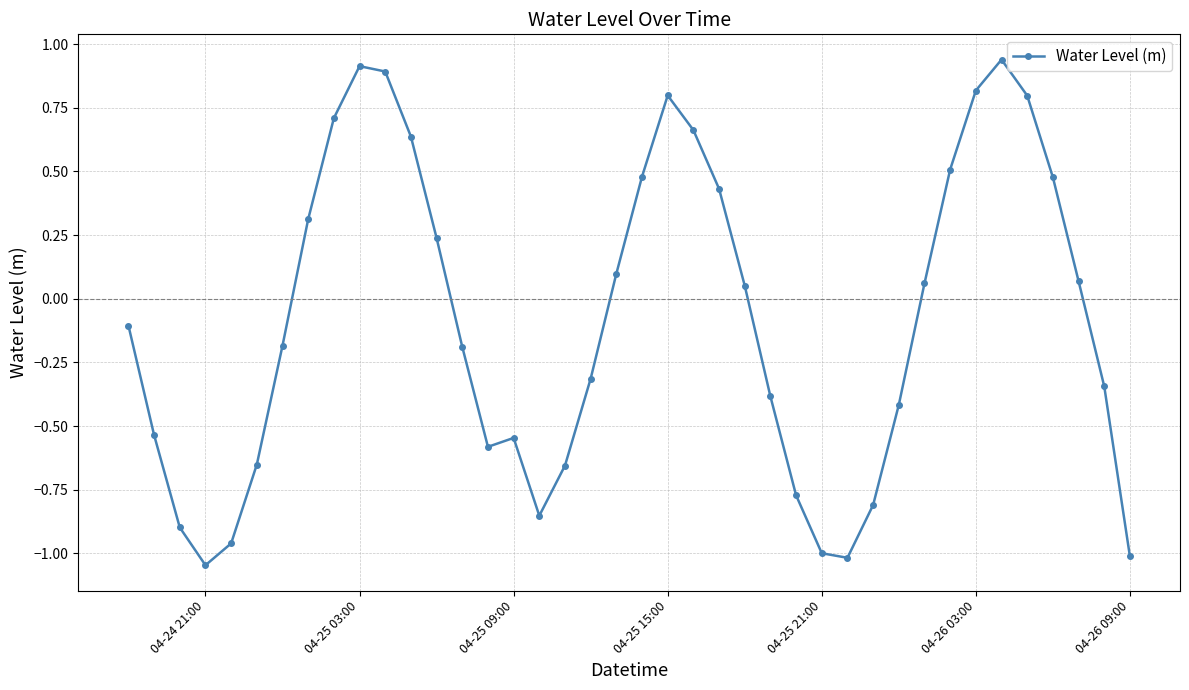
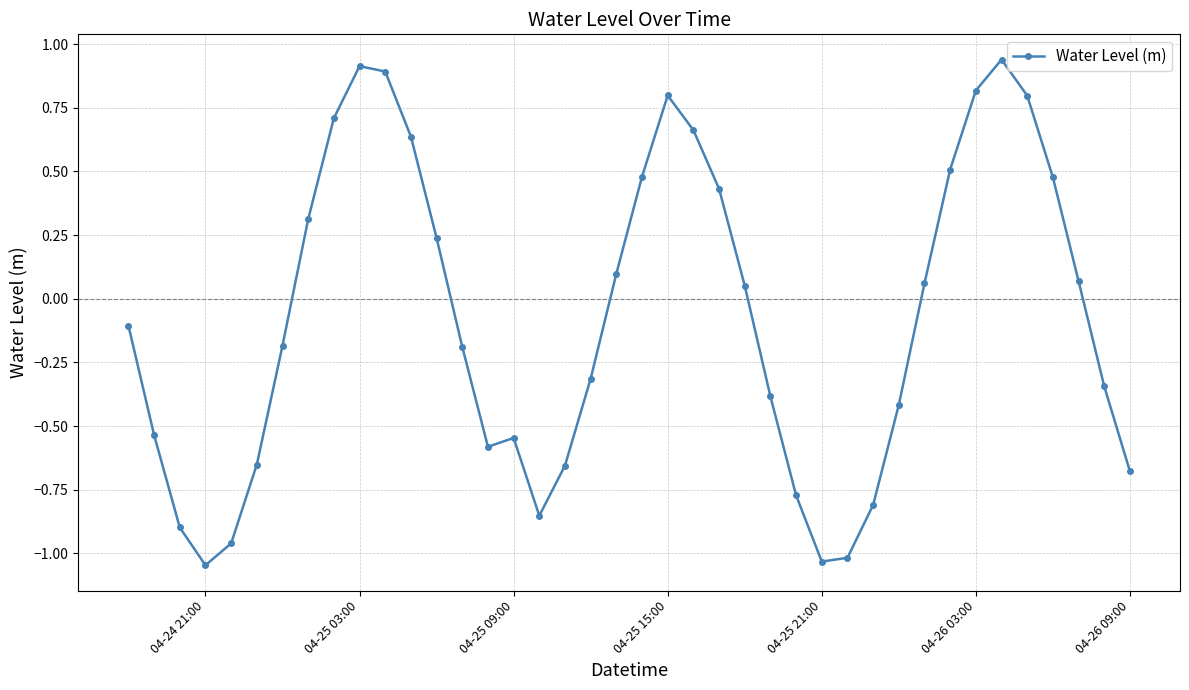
  {
    "04-24 21:00": -1.05,
    "04-25 03:00": 0.91,
    "04-25 09:00": -0.55,
    "04-25 15:00": 0.80,
-   "04-25 21:00": -1.00,
+   "04-25 21:00": -1.03,
    "04-26 03:00": 0.82,
-   "04-26 09:00": -1.01
+   "04-26 09:00": -0.68
  }
